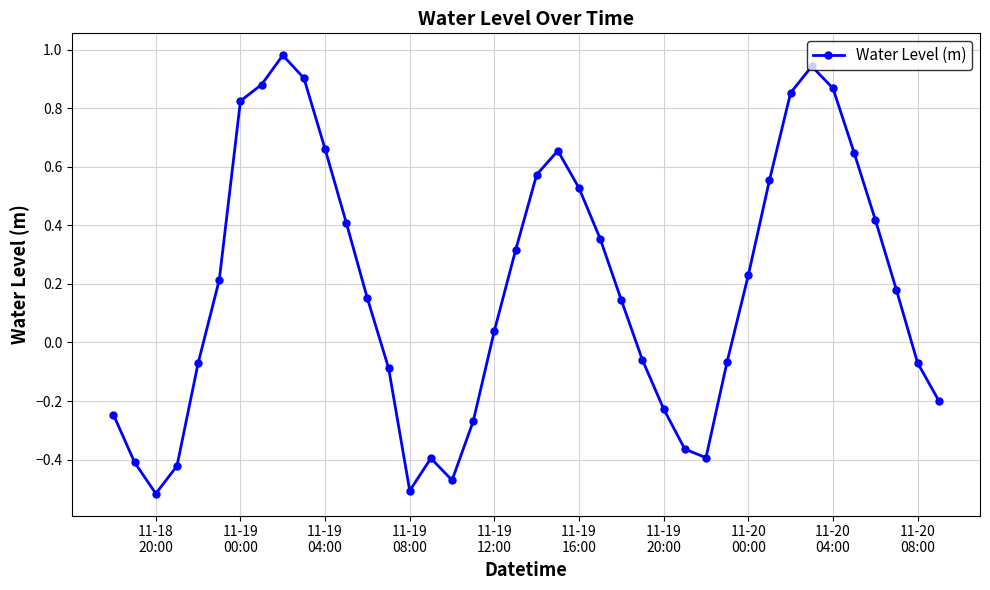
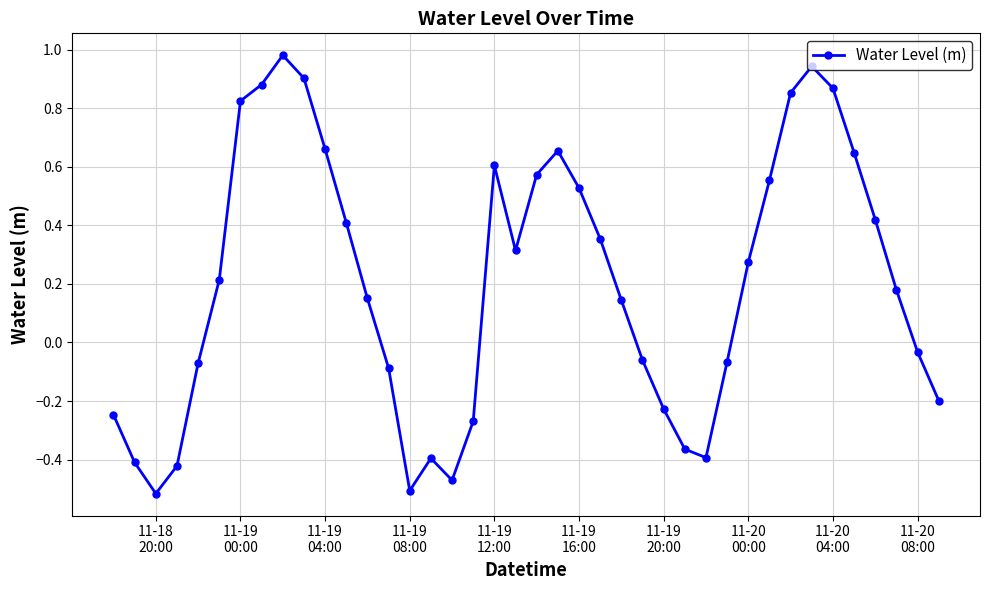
  {
    "11-18 20:00": -0.52,
    "11-19 00:00": 0.83,
    "11-19 04:00": 0.66,
    "11-19 08:00": -0.51,
-   "11-19 12:00": 0.04,
+   "11-19 12:00": 0.60,
    "11-19 16:00": 0.53,
    "11-19 20:00": -0.23,
-   "11-20 00:00": 0.23,
+   "11-20 00:00": 0.27,
    "11-20 04:00": 0.87,
-   "11-20 08:00": -0.07
+   "11-20 08:00": -0.03
  }
